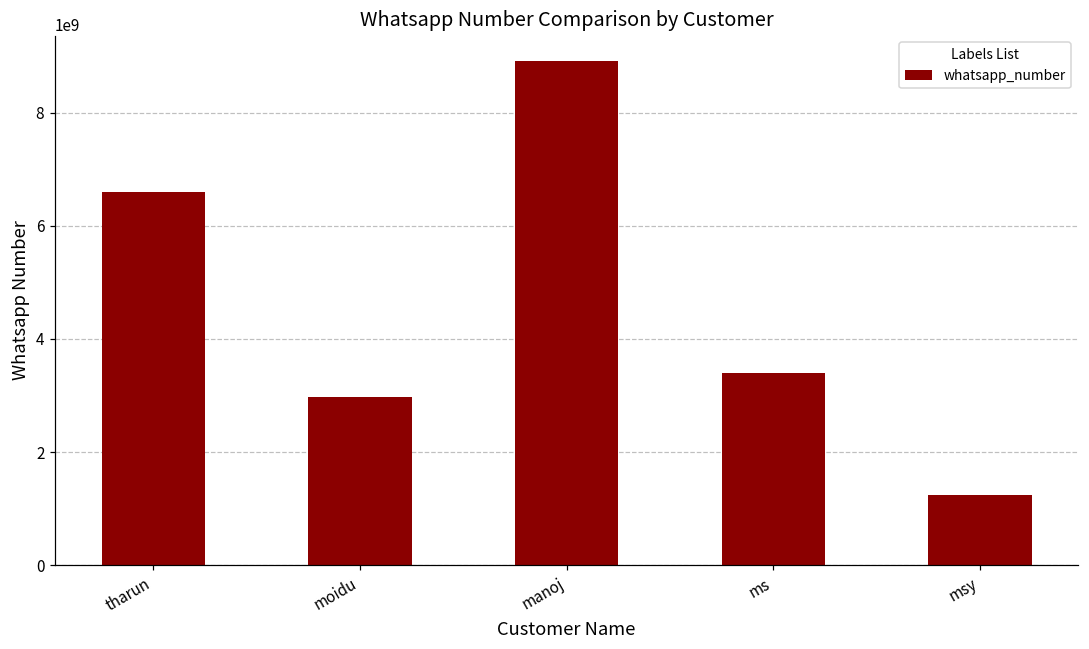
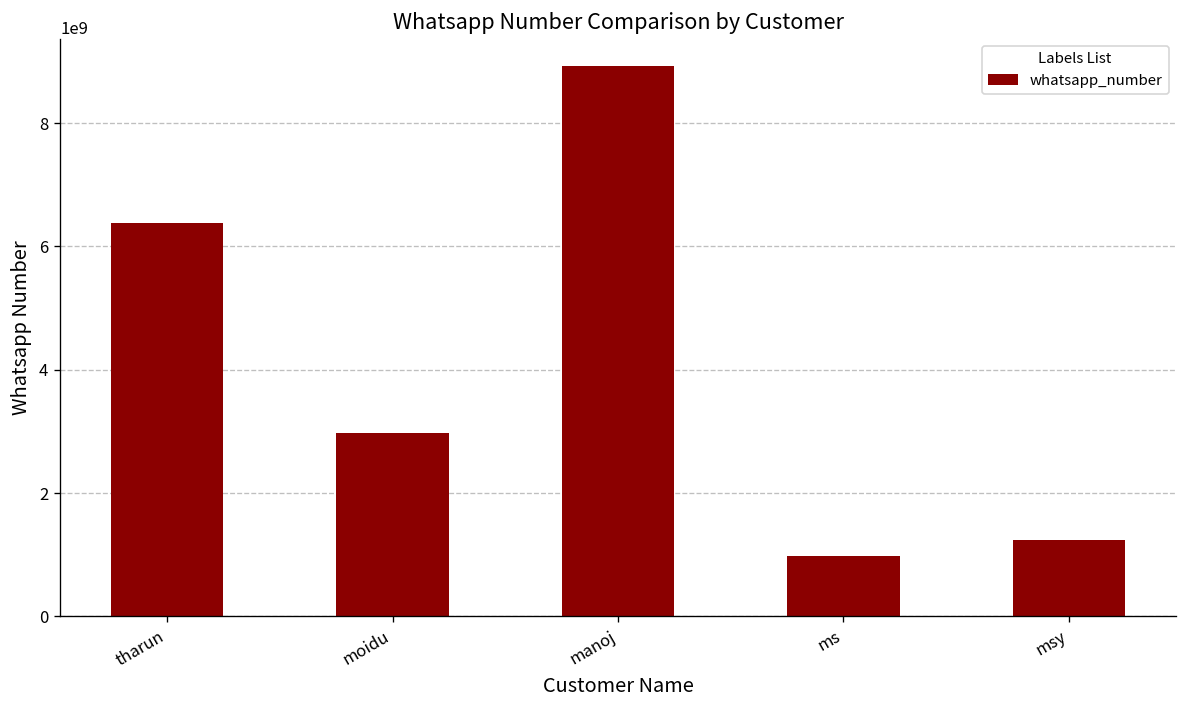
  {
-   "tharun": 6600000000,
+   "tharun": 6400000000,
    "moidu": 3000000000,
    "manoj": 8900000000,
-   "ms": 3400000000,
+   "ms": 1000000000,
    "msy": 1200000000
  }
